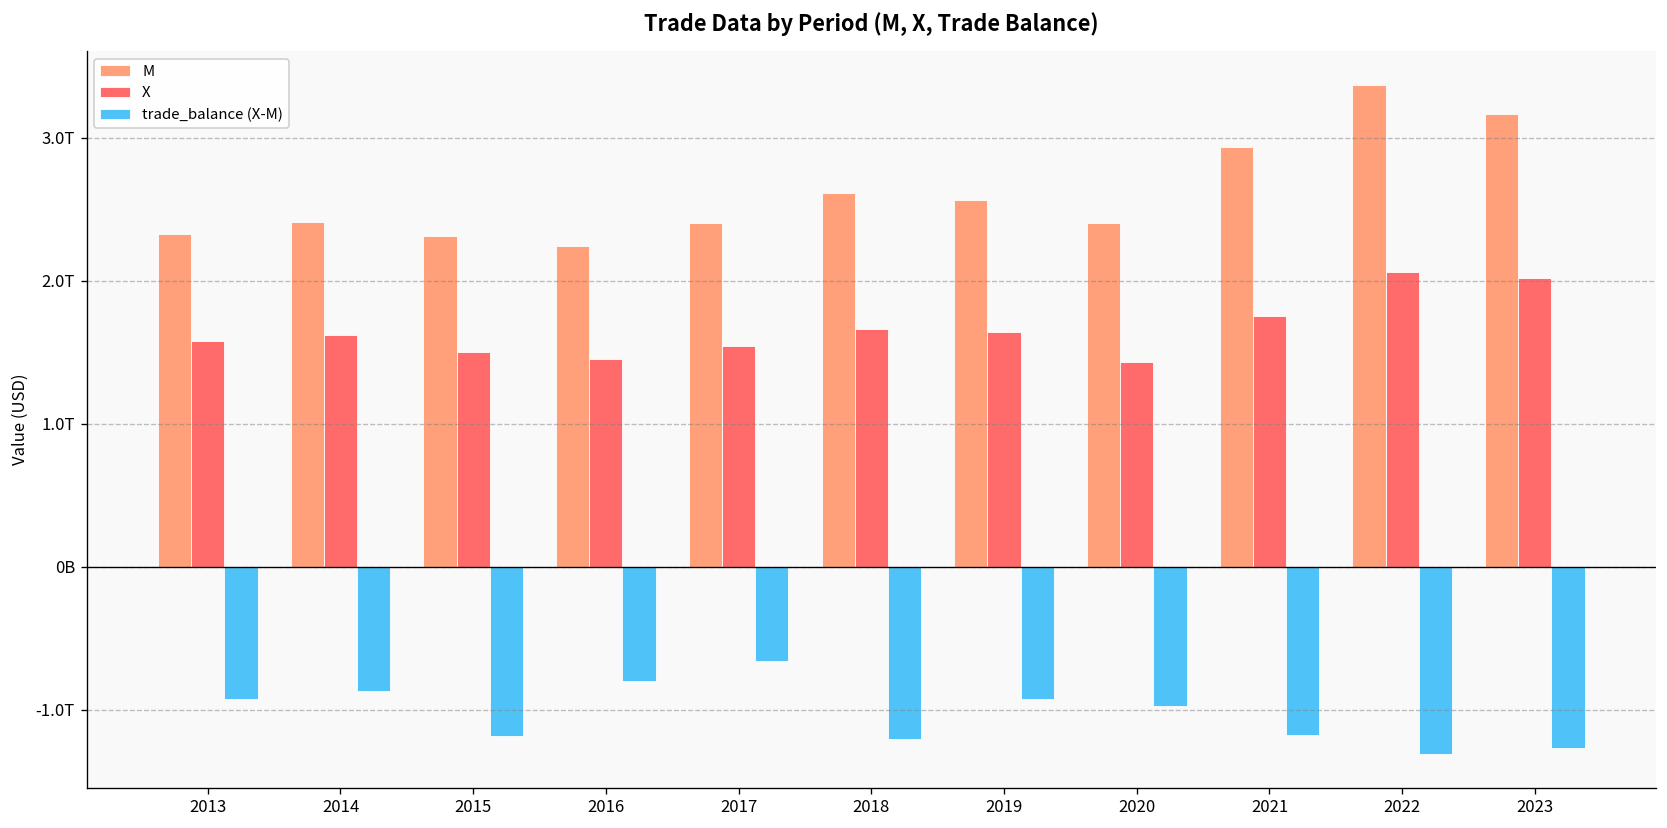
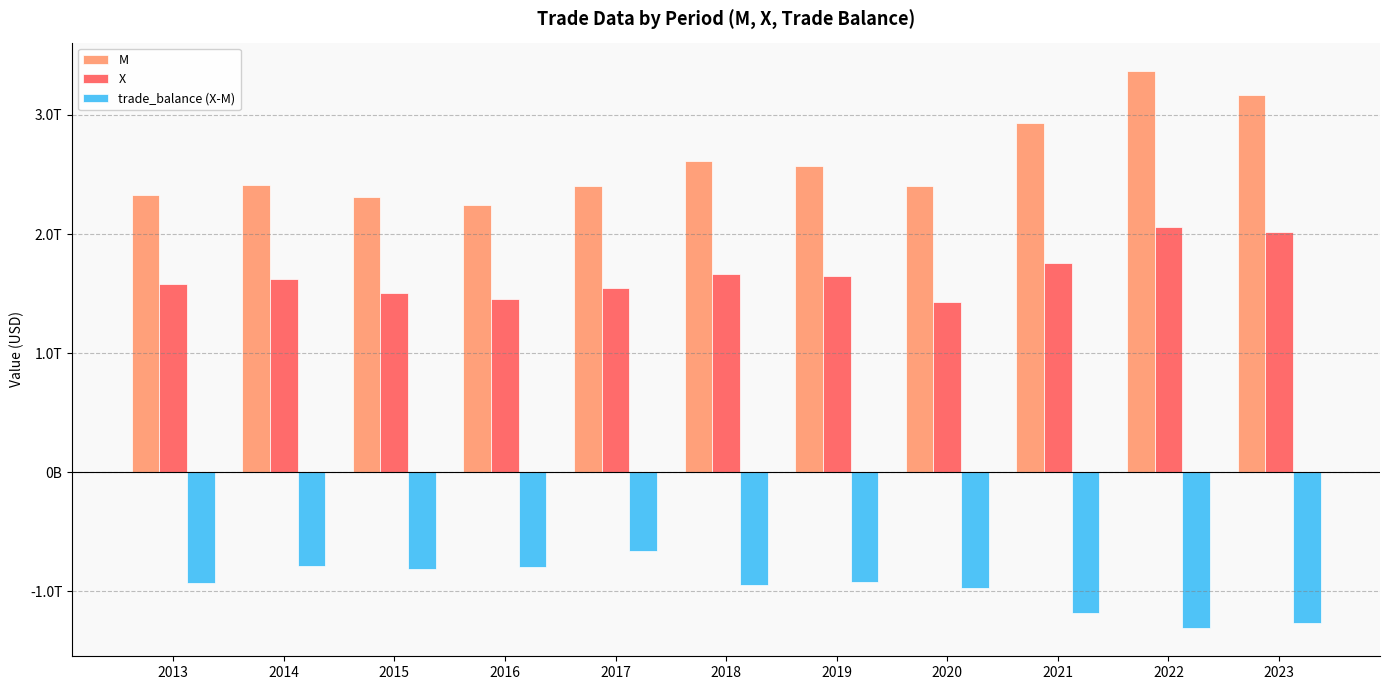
  {
    "trade_balance (X-M)": {
      "2013": "-0.93T",
-     "2014": "-0.87T",
-     "2015": "-1.18T",
+     "2014": "-0.79T",
+     "2015": "-0.81T",
      "2016": "-0.80T",
      "2017": "-0.66T",
-     "2018": "-1.21T",
+     "2018": "-0.95T",
      "2019": "-0.92T",
      "2020": "-0.98T",
      "2021": "-1.18T",
      "2022": "-1.31T",
      "2023": "-1.27T"
    }
  }
